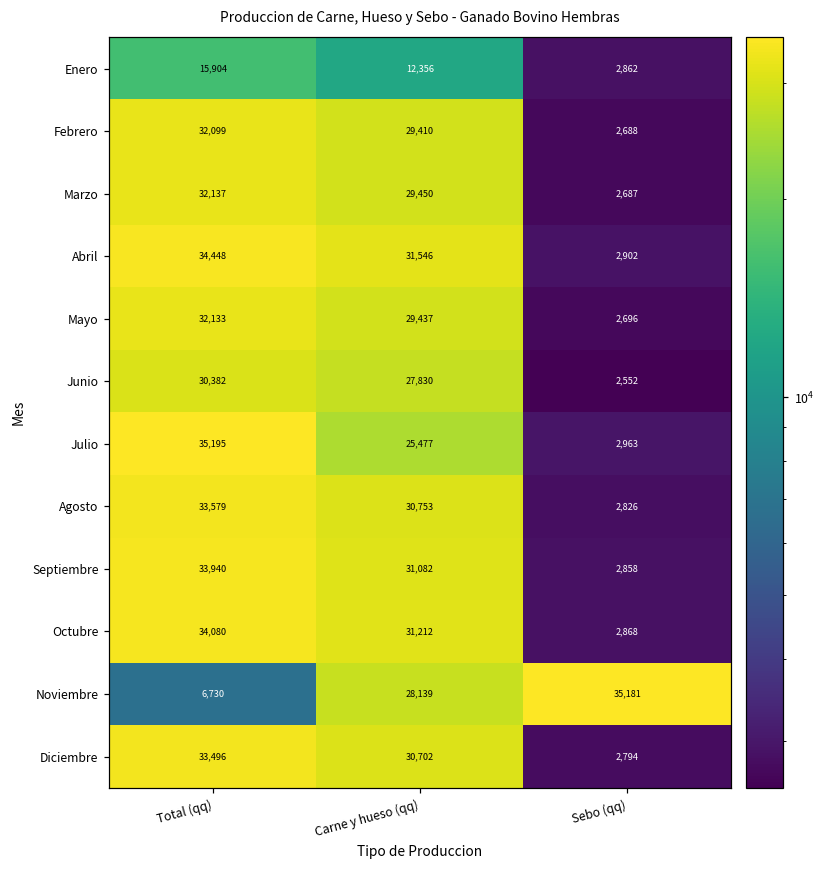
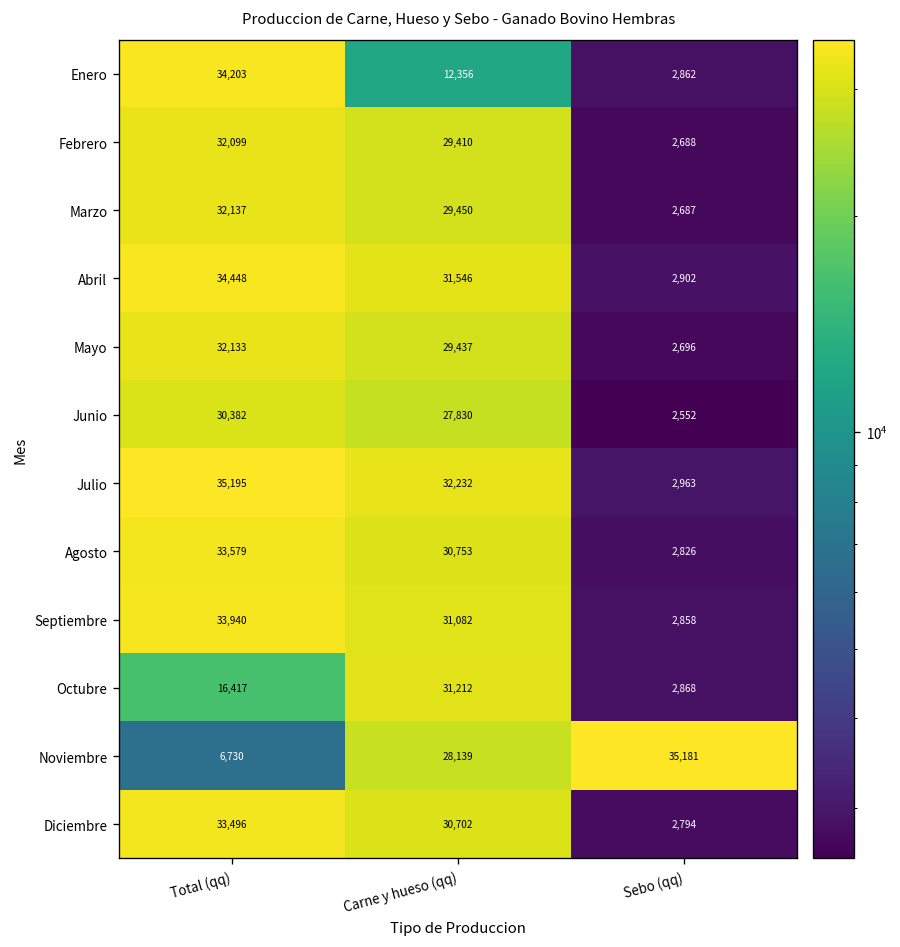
  {
    "Enero": {
-     "Total (qq)": "15,904",
+     "Total (qq)": "34,203",
      "Carne y hueso (qq)": "12,356",
      "Sebo (qq)": "2,862"
    },
    "Febrero": {
      "Total (qq)": "32,099",
      "Carne y hueso (qq)": "29,410",
      "Sebo (qq)": "2,688"
    },
    "Marzo": {
      "Total (qq)": "32,137",
      "Carne y hueso (qq)": "29,450",
      "Sebo (qq)": "2,687"
    },
    "Abril": {
      "Total (qq)": "34,448",
      "Carne y hueso (qq)": "31,546",
      "Sebo (qq)": "2,902"
    },
    "Mayo": {
      "Total (qq)": "32,133",
      "Carne y hueso (qq)": "29,437",
      "Sebo (qq)": "2,696"
    },
    "Junio": {
      "Total (qq)": "30,382",
      "Carne y hueso (qq)": "27,830",
      "Sebo (qq)": "2,552"
    },
    "Julio": {
      "Total (qq)": "35,195",
-     "Carne y hueso (qq)": "25,477",
+     "Carne y hueso (qq)": "32,232",
      "Sebo (qq)": "2,963"
    },
    "Agosto": {
      "Total (qq)": "33,579",
      "Carne y hueso (qq)": "30,753",
      "Sebo (qq)": "2,826"
    },
    "Septiembre": {
      "Total (qq)": "33,940",
      "Carne y hueso (qq)": "31,082",
      "Sebo (qq)": "2,858"
    },
    "Octubre": {
-     "Total (qq)": "34,080",
+     "Total (qq)": "16,417",
      "Carne y hueso (qq)": "31,212",
      "Sebo (qq)": "2,868"
    },
    "Noviembre": {
      "Total (qq)": "6,730",
      "Carne y hueso (qq)": "28,139",
      "Sebo (qq)": "35,181"
    },
    "Diciembre": {
      "Total (qq)": "33,496",
      "Carne y hueso (qq)": "30,702",
      "Sebo (qq)": "2,794"
    }
  }
